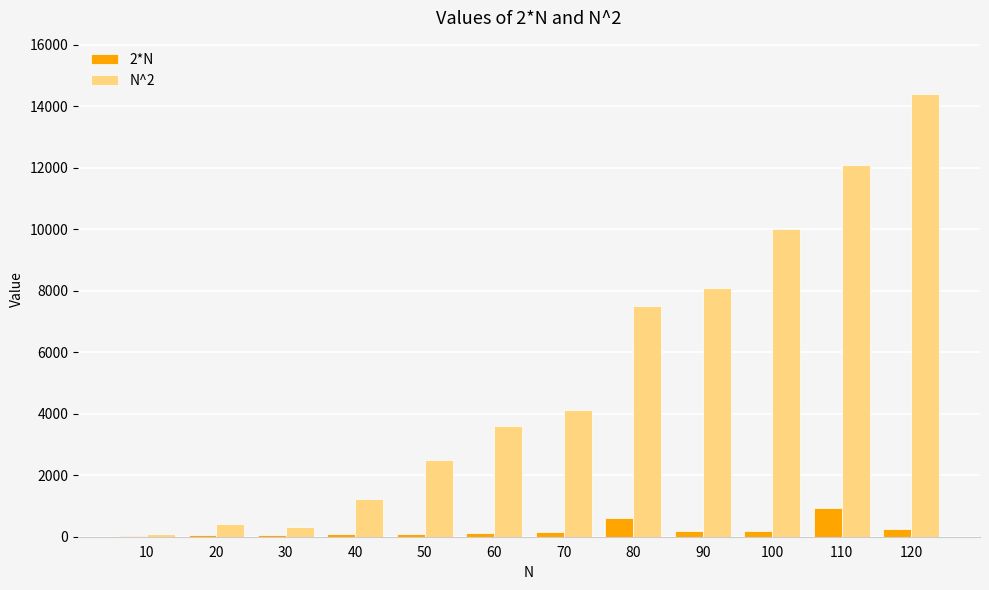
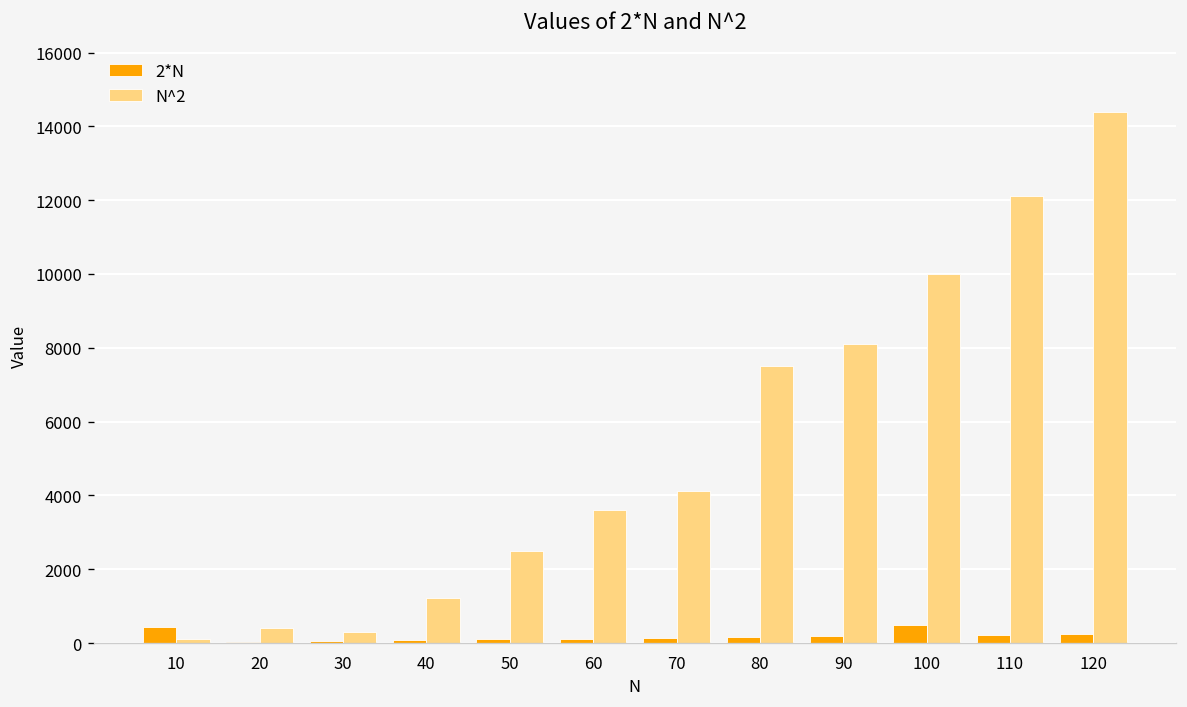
  {
    "2*N": {
-     "10": 0,
+     "10": 400,
      "50": 100,
      "60": 100,
      "70": 100,
-     "80": 600,
+     "80": 200,
      "90": 200,
-     "100": 200,
-     "110": 900,
+     "100": 500,
+     "110": 200,
      "120": 200
    },
    "N^2": {
      "10": 100,
      "20": 400,
      "30": 300,
      "40": 1200,
      "50": 2500,
      "60": 3600,
      "70": 4100,
      "80": 7500,
      "90": 8100,
      "100": 10000,
      "110": 12100,
      "120": 14400
    }
  }
